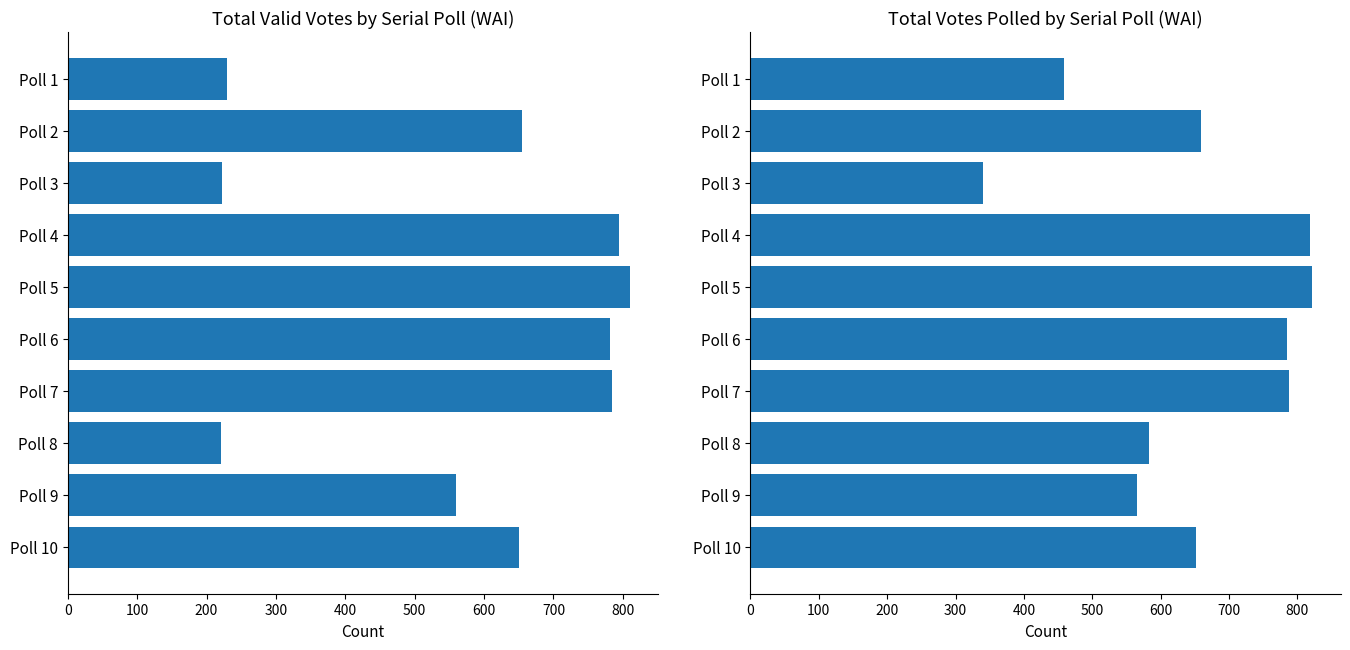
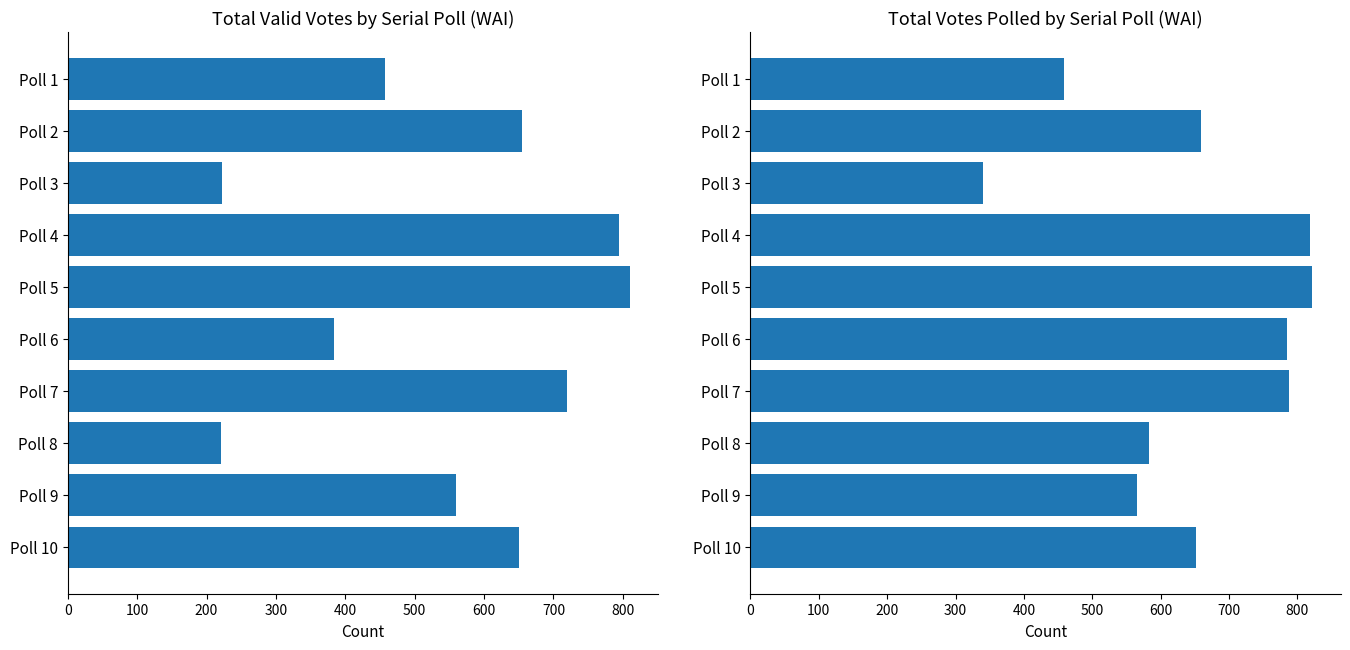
  {
    "Total Valid Votes by Serial Poll (WAI)": {
-     "Poll 1": 230,
+     "Poll 1": 460,
      "Poll 2": 660,
      "Poll 3": 220,
      "Poll 4": 800,
      "Poll 5": 810,
-     "Poll 6": 780,
-     "Poll 7": 780,
+     "Poll 6": 380,
+     "Poll 7": 720,
      "Poll 8": 220,
      "Poll 9": 560,
      "Poll 10": 650
    },
    "Total Votes Polled by Serial Poll (WAI)": {
      "Poll 1": 460,
      "Poll 2": 660,
      "Poll 3": 340,
      "Poll 4": 820,
      "Poll 5": 820,
      "Poll 6": 790,
      "Poll 7": 790,
      "Poll 8": 580,
      "Poll 9": 570,
      "Poll 10": 650
    }
  }
